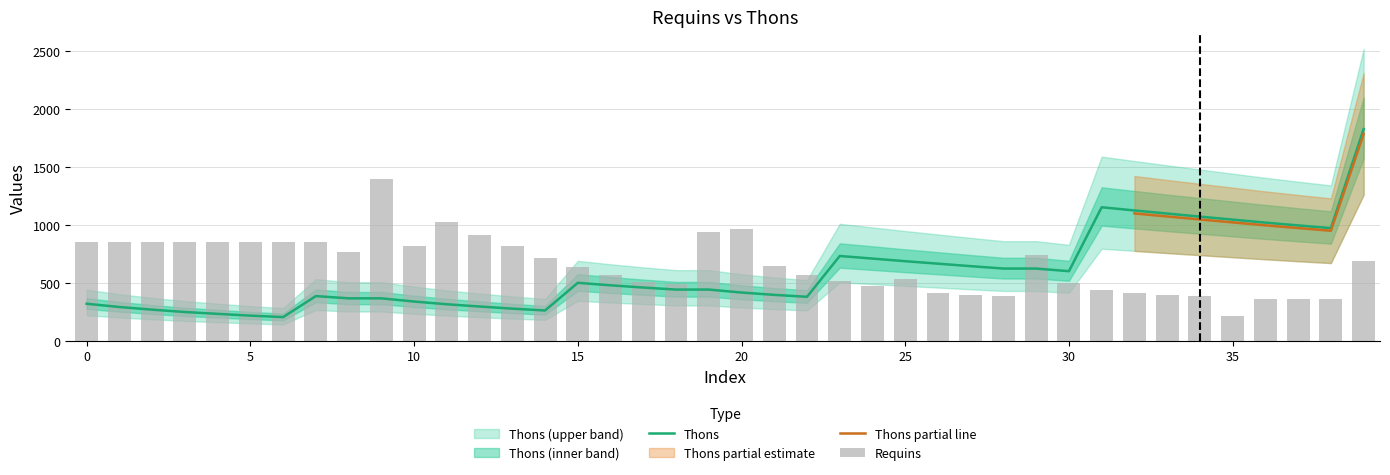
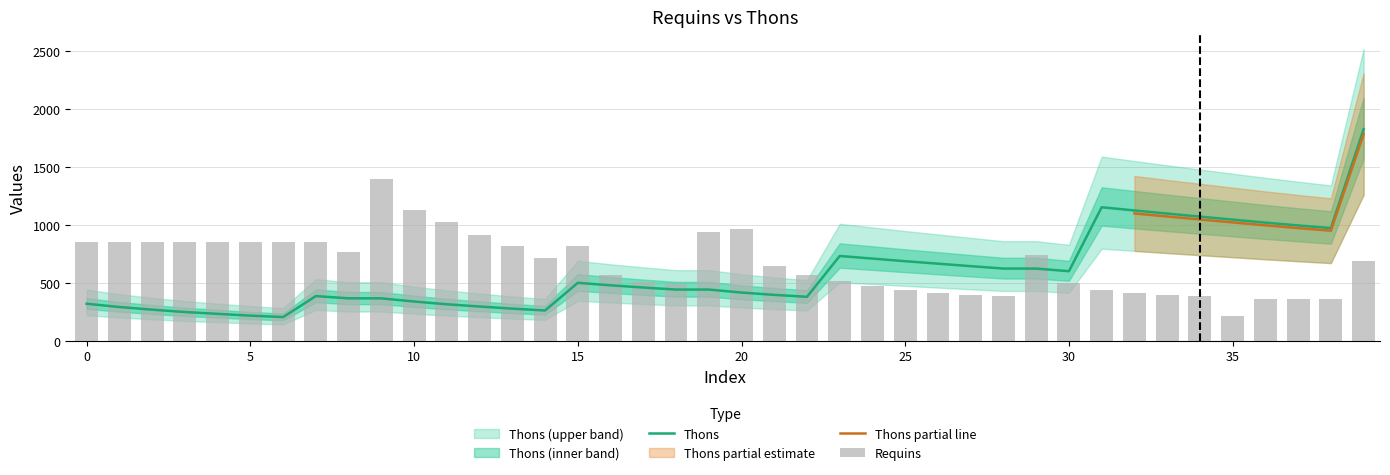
  {
    "Requins": {
      "0": 850,
      "5": 850,
-     "10": 820,
-     "15": 640,
+     "10": 1130,
+     "15": 820,
      "20": 970,
-     "25": 540,
+     "25": 440,
      "30": 500,
      "35": 210
    }
  }
